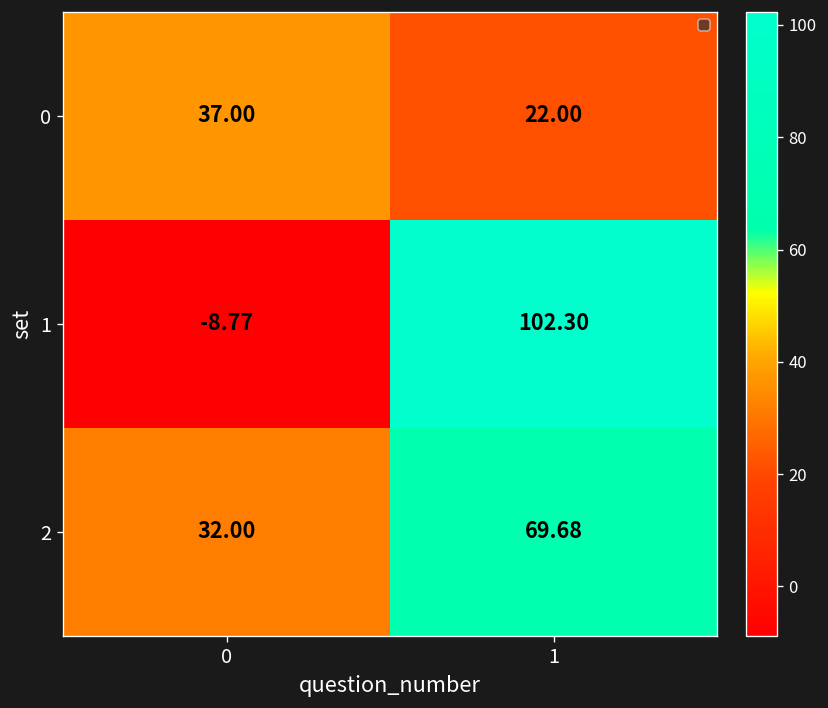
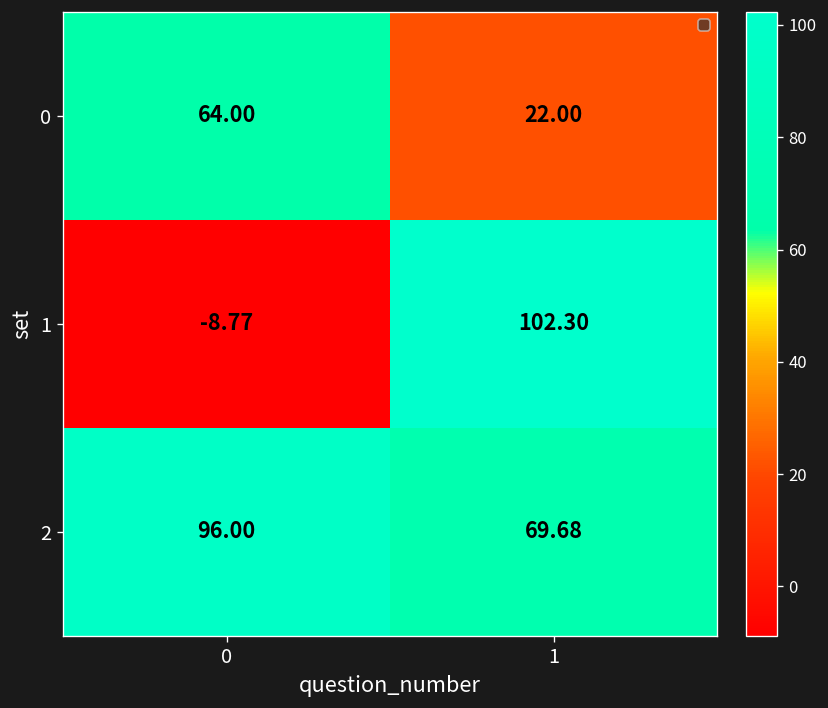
  {
    "0": {
-     "0": 37.00,
+     "0": 64.00,
      "1": 22.00
    },
    "1": {
      "0": -8.77,
      "1": 102.30
    },
    "2": {
-     "0": 32.00,
+     "0": 96.00,
      "1": 69.68
    }
  }
